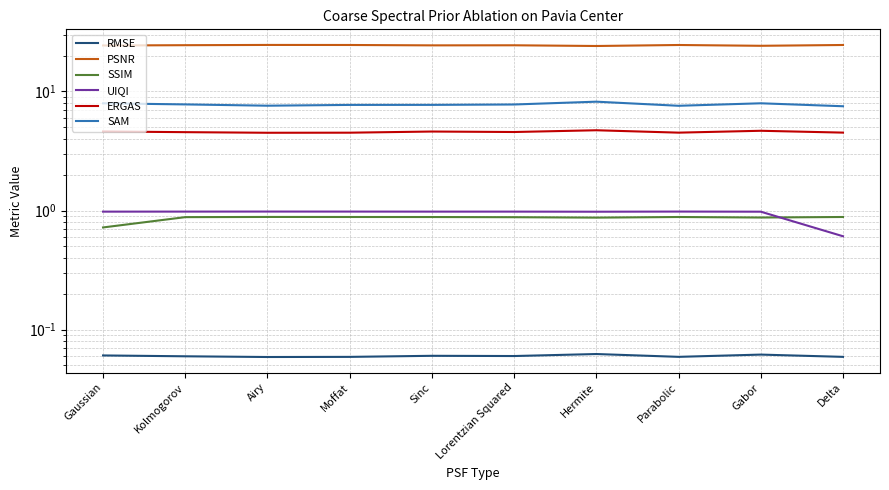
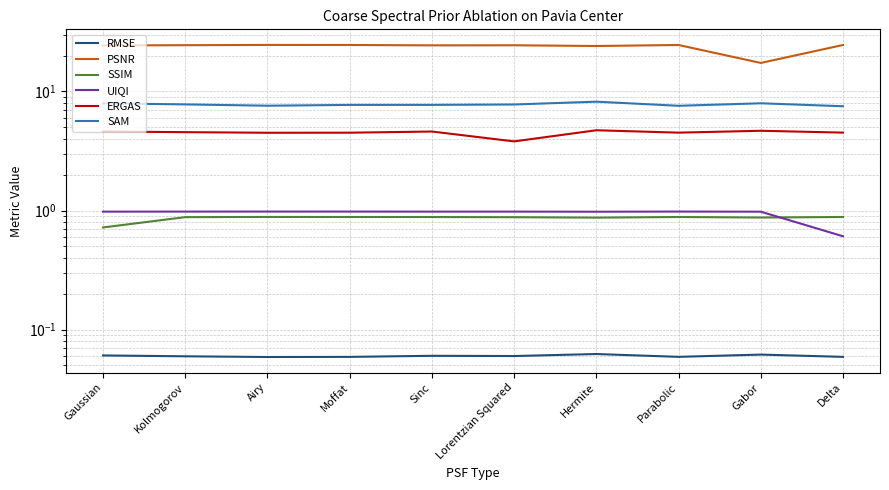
  {
    "RMSE": {
      "Gaussian": 0.06,
      "Kolmogorov": 0.06,
      "Airy": 0.06,
      "Moffat": 0.06,
      "Sinc": 0.06,
      "Lorentzian Squared": 0.06,
      "Hermite": 0.06,
      "Parabolic": 0.06,
      "Gabor": 0.06,
      "Delta": 0.06
    },
    "PSNR": {
      "Kolmogorov": 24,
      "Airy": 25,
      "Moffat": 25,
      "Sinc": 24,
      "Lorentzian Squared": 24,
      "Hermite": 24,
      "Parabolic": 25,
-     "Gabor": 24,
+     "Gabor": 17,
      "Delta": 25
    },
    "SSIM": {
      "Gaussian": 0.7,
      "Kolmogorov": 0.9,
      "Airy": 0.9,
      "Moffat": 0.9,
      "Sinc": 0.9,
      "Lorentzian Squared": 0.9,
      "Hermite": 0.9,
      "Parabolic": 0.9,
      "Gabor": 0.9,
      "Delta": 0.9
    },
    "UIQI": {
      "Gaussian": 1.0,
      "Kolmogorov": 1.0,
      "Airy": 1.0,
      "Moffat": 1.0,
      "Sinc": 1.0,
      "Lorentzian Squared": 1.0,
      "Hermite": 1.0,
      "Parabolic": 1.0,
      "Gabor": 1.0,
      "Delta": 0.6
    },
    "ERGAS": {
      "Kolmogorov": 4.6,
      "Airy": 4.5,
      "Moffat": 4.5,
      "Sinc": 4.6,
-     "Lorentzian Squared": 4.6,
+     "Lorentzian Squared": 3.8,
      "Hermite": 4.7,
      "Parabolic": 4.5,
      "Gabor": 4.7,
      "Delta": 4.5
    },
    "SAM": {
      "Kolmogorov": 8,
      "Airy": 8,
      "Moffat": 8,
      "Sinc": 8,
      "Lorentzian Squared": 8,
      "Hermite": 8,
      "Parabolic": 8,
      "Gabor": 8,
      "Delta": 8
    }
  }
